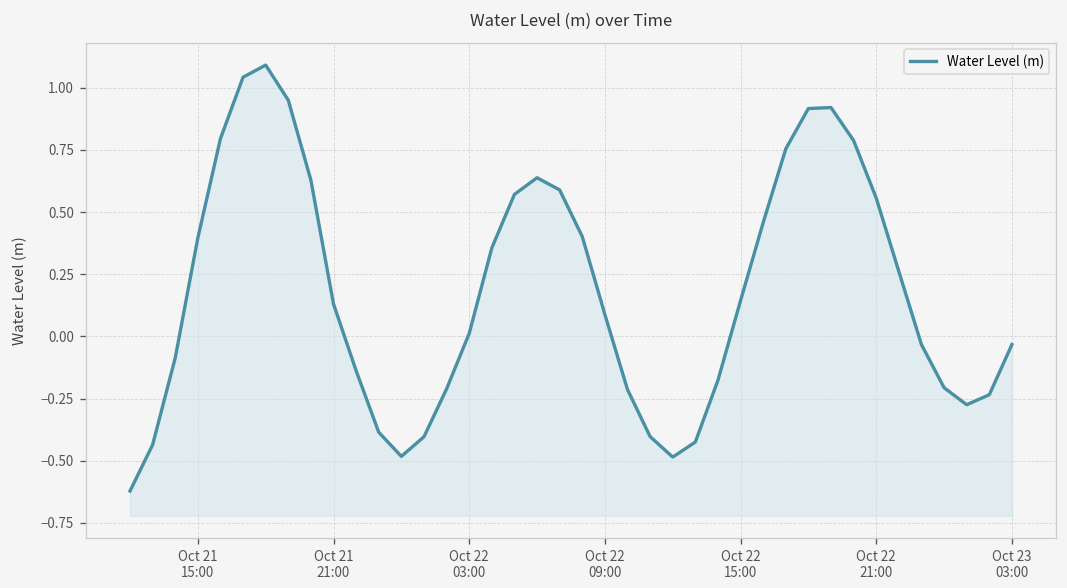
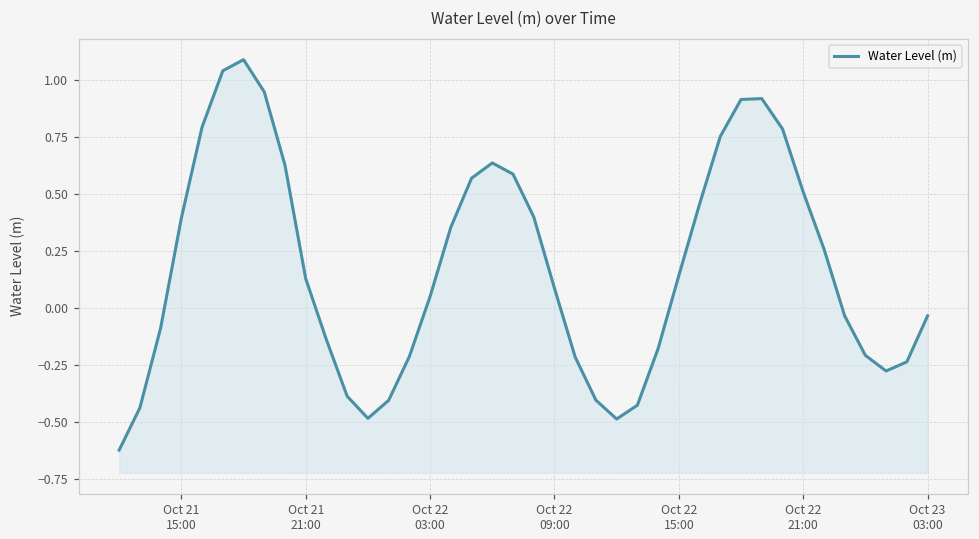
  {
    "Oct 21 15:00": 0.40,
    "Oct 21 21:00": 0.13,
-   "Oct 22 03:00": 0.01,
+   "Oct 22 03:00": 0.05,
    "Oct 22 09:00": 0.09,
    "Oct 22 15:00": 0.14,
-   "Oct 22 21:00": 0.56,
+   "Oct 22 21:00": 0.51,
    "Oct 23 03:00": -0.03
  }
